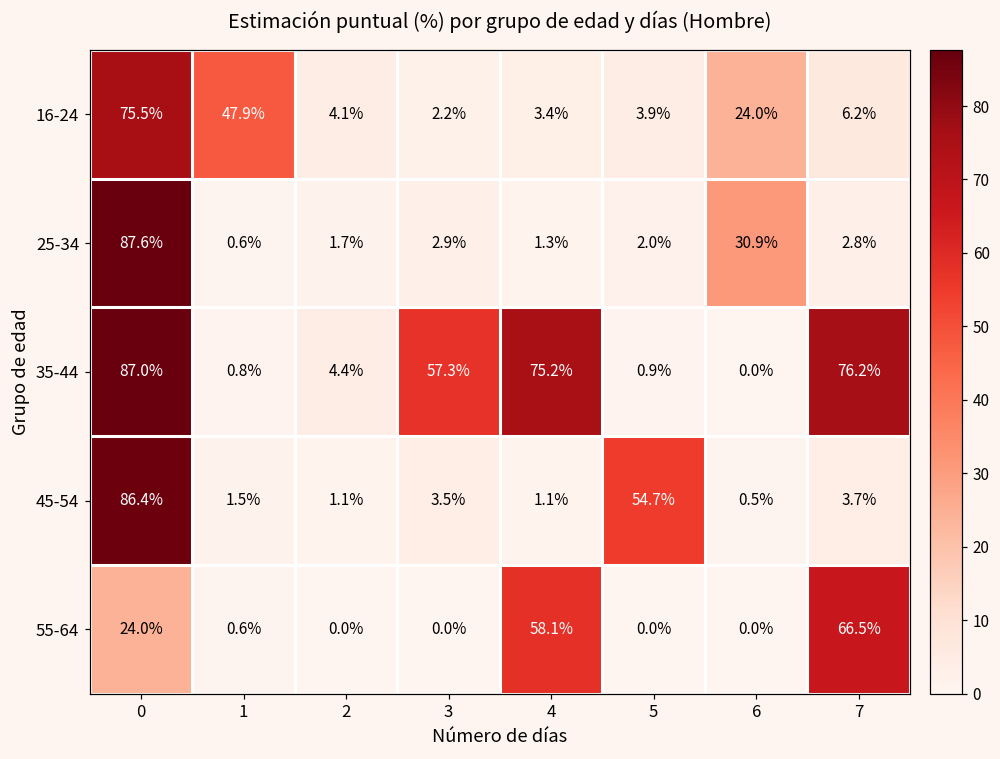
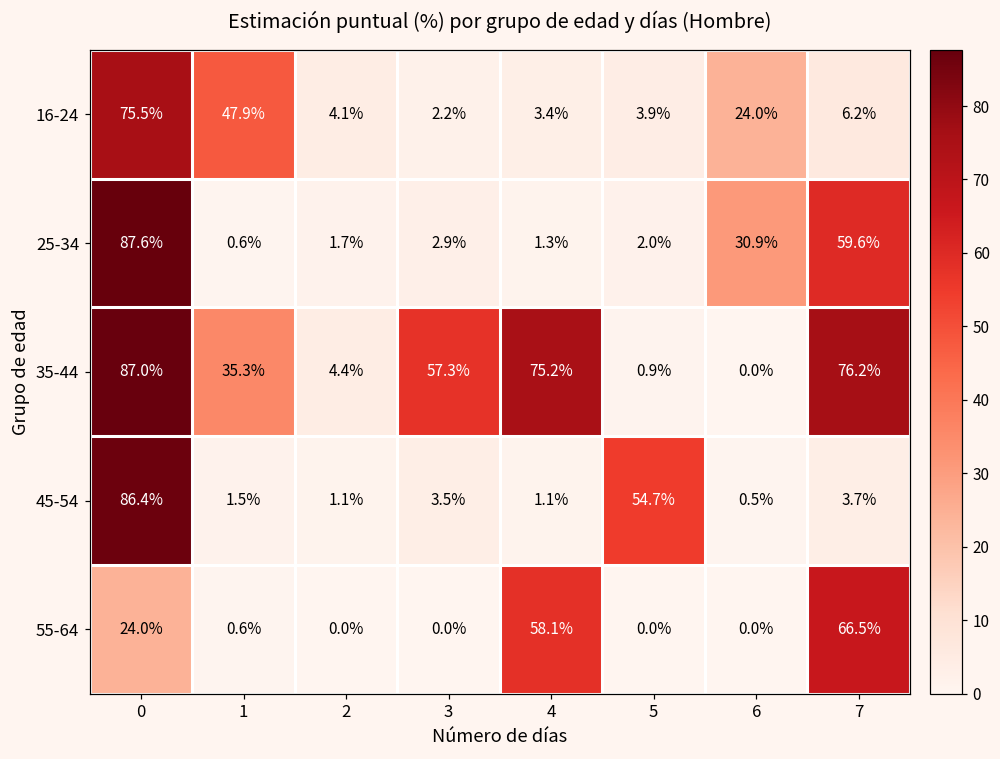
  {
    "16-24": {
      "0": "75.5%",
      "1": "47.9%",
      "2": "4.1%",
      "3": "2.2%",
      "4": "3.4%",
      "5": "3.9%",
      "6": "24.0%",
      "7": "6.2%"
    },
    "25-34": {
      "0": "87.6%",
      "1": "0.6%",
      "2": "1.7%",
      "3": "2.9%",
      "4": "1.3%",
      "5": "2.0%",
      "6": "30.9%",
-     "7": "2.8%"
+     "7": "59.6%"
    },
    "35-44": {
      "0": "87.0%",
-     "1": "0.8%",
+     "1": "35.3%",
      "2": "4.4%",
      "3": "57.3%",
      "4": "75.2%",
      "5": "0.9%",
      "6": "0.0%",
      "7": "76.2%"
    },
    "45-54": {
      "0": "86.4%",
      "1": "1.5%",
      "2": "1.1%",
      "3": "3.5%",
      "4": "1.1%",
      "5": "54.7%",
      "6": "0.5%",
      "7": "3.7%"
    },
    "55-64": {
      "0": "24.0%",
      "1": "0.6%",
      "2": "0.0%",
      "3": "0.0%",
      "4": "58.1%",
      "5": "0.0%",
      "6": "0.0%",
      "7": "66.5%"
    }
  }
